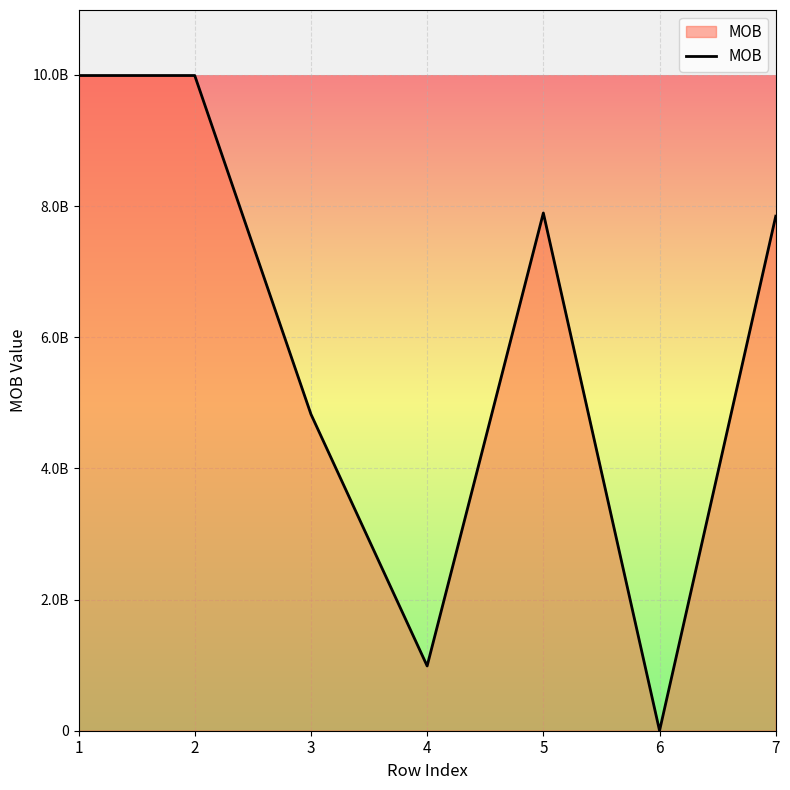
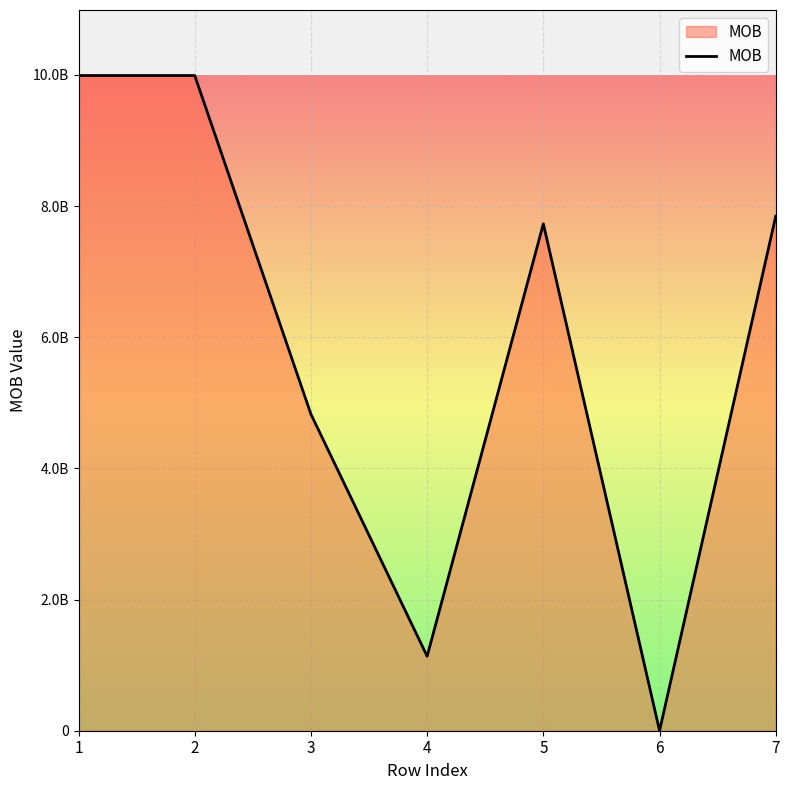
  {
    "1": 10000000000,
    "2": 10000000000,
    "3": 4800000000,
-   "4": 1000000000,
-   "5": 7900000000,
+   "4": 1100000000,
+   "5": 7700000000,
    "6": 0,
    "7": 7800000000
  }
